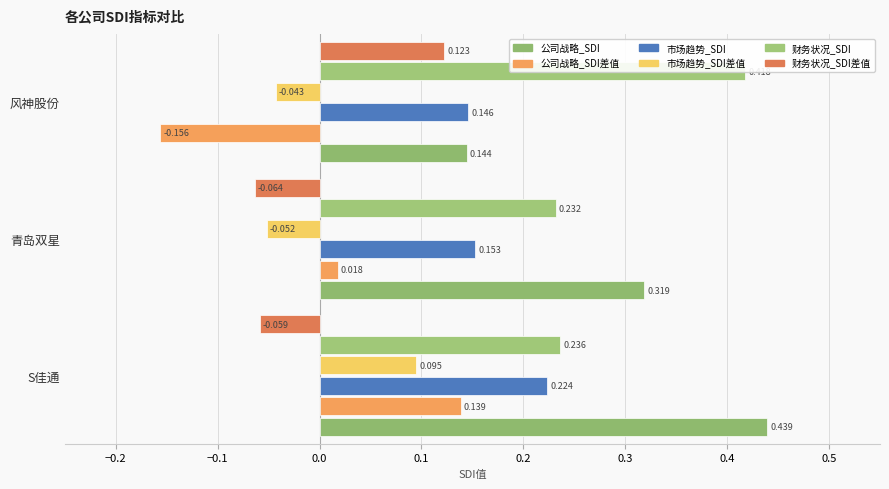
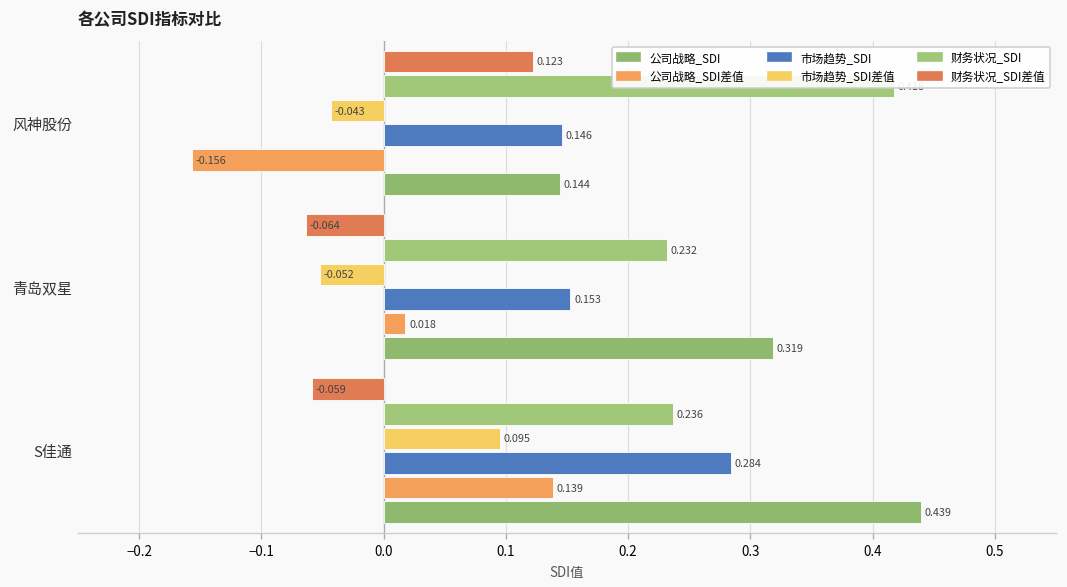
  {
    "市场趋势_SDI": {
      "风神股份": 0.146,
      "青岛双星": 0.153,
-     "S佳通": 0.224
+     "S佳通": 0.284
    }
  }
